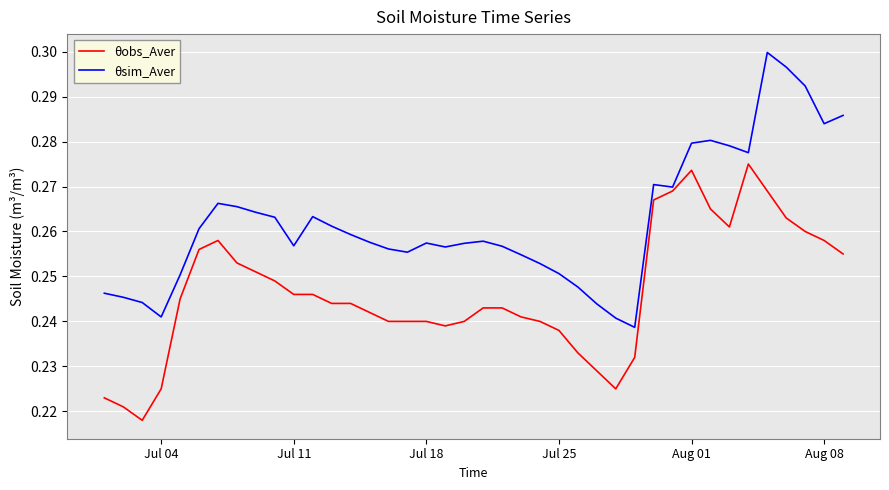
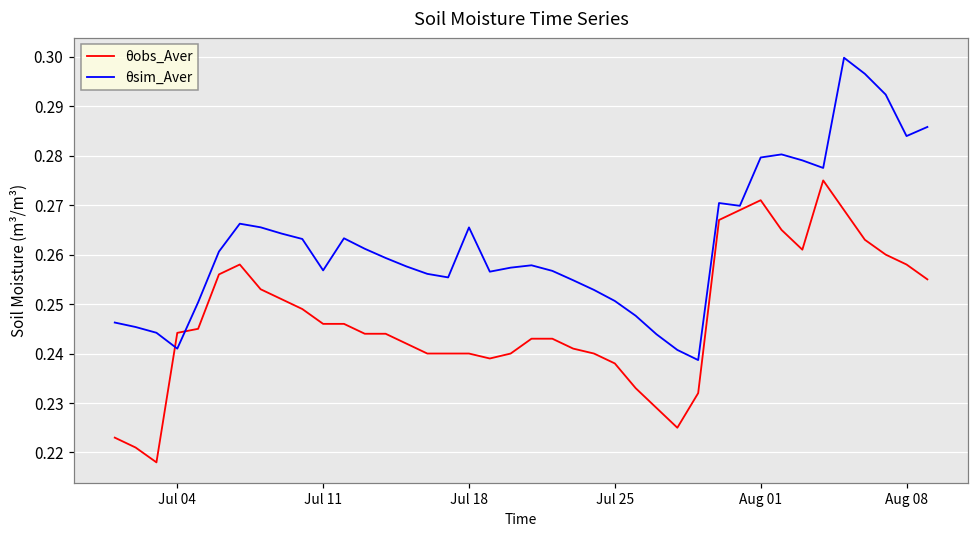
  {
    "θobs_Aver": {
-     "Jul 04": 0.225,
+     "Jul 04": 0.244,
      "Jul 11": 0.246,
      "Jul 18": 0.240,
      "Jul 25": 0.238,
-     "Aug 01": 0.274,
+     "Aug 01": 0.271,
      "Aug 08": 0.258
    },
    "θsim_Aver": {
      "Jul 04": 0.241,
      "Jul 11": 0.257,
-     "Jul 18": 0.257,
+     "Jul 18": 0.265,
      "Jul 25": 0.251,
      "Aug 01": 0.280,
      "Aug 08": 0.284
    }
  }
